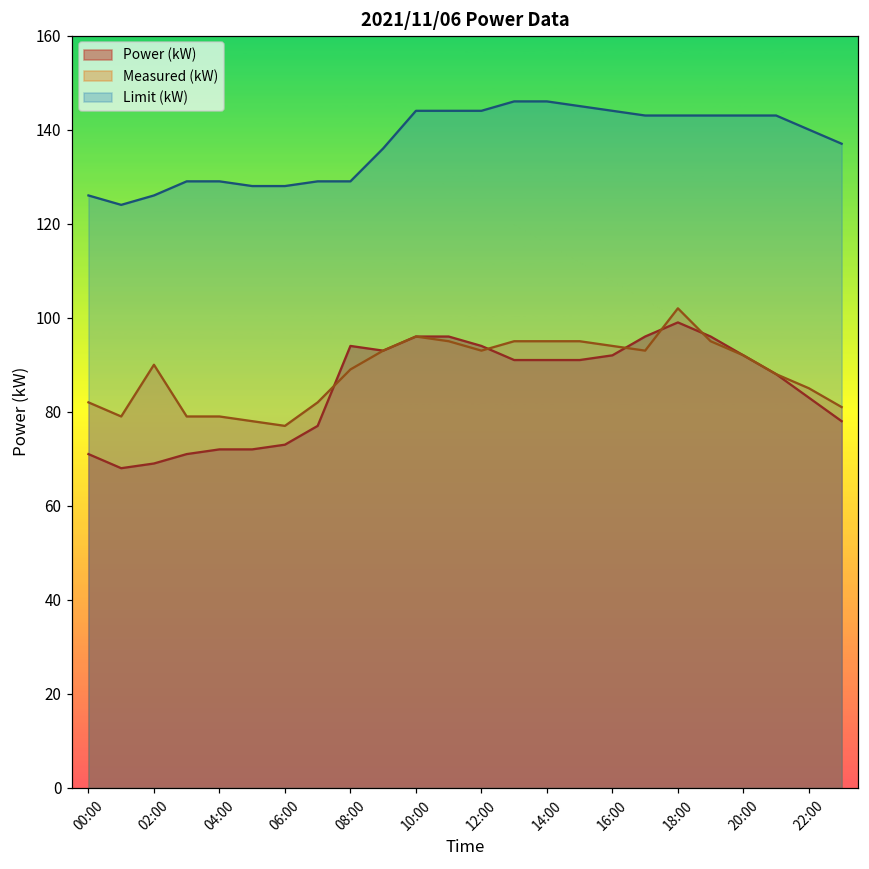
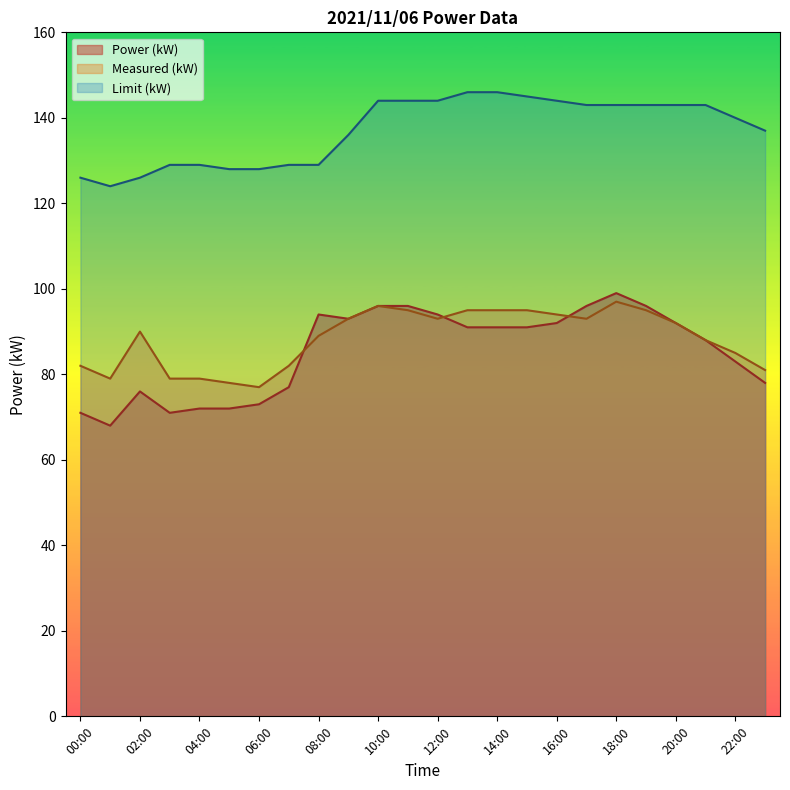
  {
    "Power (kW)": {
      "00:00": 71,
-     "02:00": 69,
+     "02:00": 76,
      "04:00": 72,
      "06:00": 73,
      "08:00": 94,
      "12:00": 94,
      "14:00": 91,
      "16:00": 92,
      "18:00": 99,
      "22:00": 83
    },
    "Measured (kW)": {
      "00:00": 82,
      "02:00": 90,
      "04:00": 79,
      "06:00": 77,
      "08:00": 89,
      "12:00": 93,
      "14:00": 95,
      "16:00": 94,
-     "18:00": 102,
+     "18:00": 97,
      "22:00": 85
    },
    "Limit (kW)": {
      "00:00": 126,
      "02:00": 126,
      "04:00": 129,
      "06:00": 128,
      "08:00": 129,
      "10:00": 144,
      "12:00": 144,
      "14:00": 146,
      "16:00": 144,
      "18:00": 143,
      "20:00": 143,
      "22:00": 140
    }
  }
